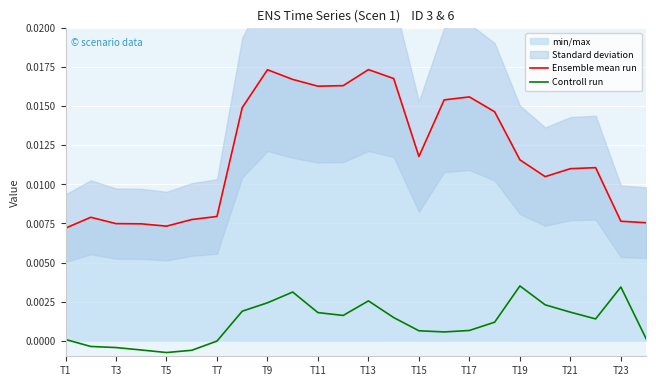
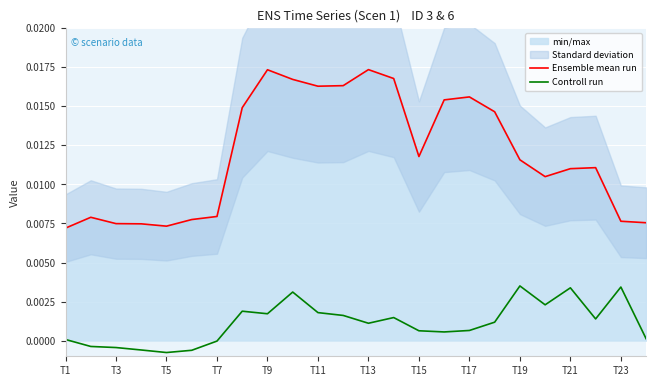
  {
    "Controll run": {
      "T1": 0.0001,
      "T3": -0.0004,
      "T5": -0.0008,
      "T7": 0.0000,
-     "T9": 0.0024,
+     "T9": 0.0017,
      "T11": 0.0018,
-     "T13": 0.0025,
+     "T13": 0.0011,
      "T15": 0.0006,
      "T17": 0.0007,
      "T19": 0.0035,
-     "T21": 0.0018,
+     "T21": 0.0034,
      "T23": 0.0034
    }
  }
